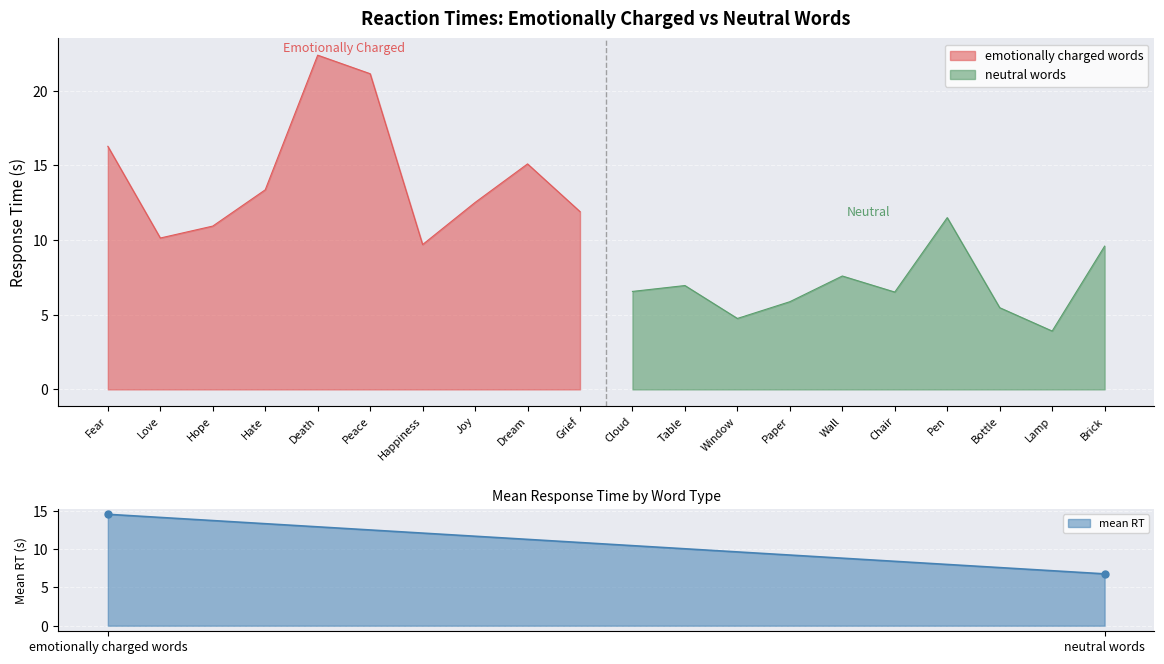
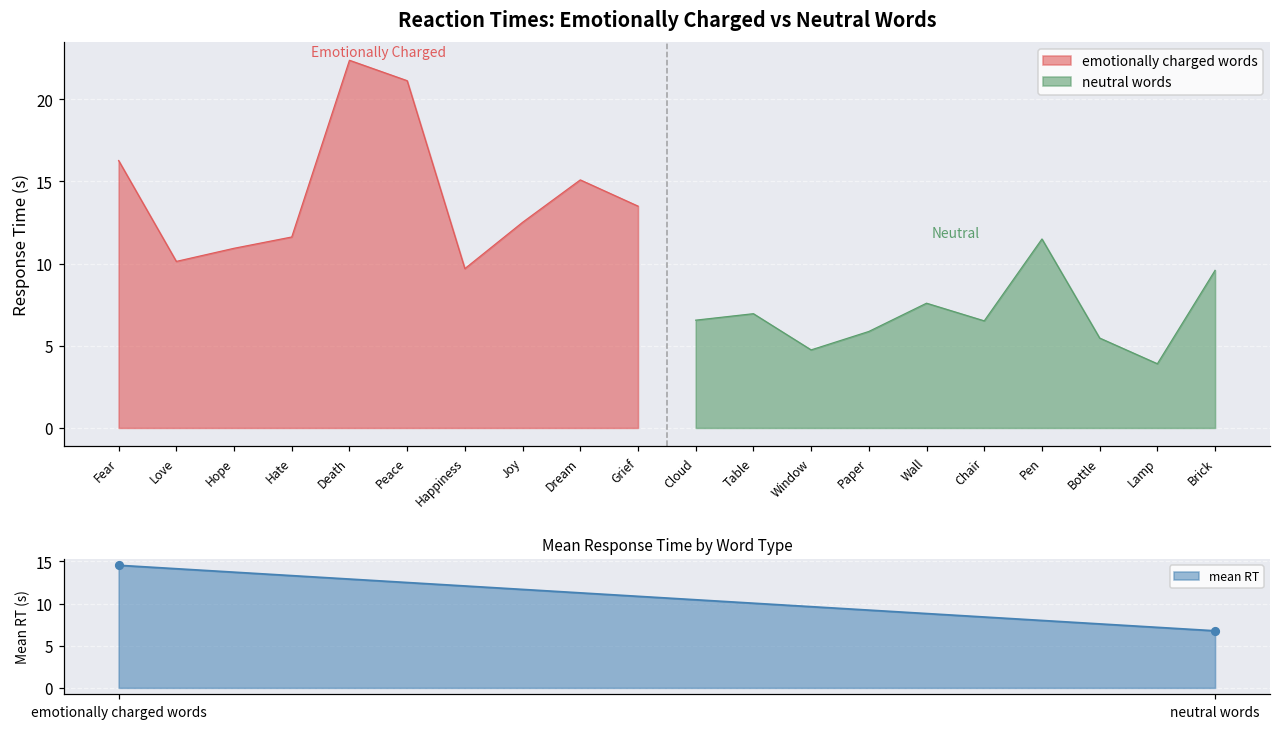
  {
    "Reaction Times: Emotionally Charged vs Neutral Words": {
      "emotionally charged words": {
        "Fear": 16.3,
        "Love": 10.1,
        "Hope": 10.9,
-       "Hate": 13.4,
+       "Hate": 11.6,
        "Death": 22.4,
        "Peace": 21.1,
        "Happiness": 9.7,
        "Joy": 12.5,
        "Dream": 15.1,
-       "Grief": 11.9
+       "Grief": 13.5
      },
      "neutral words": {
        "Cloud": 6.6,
        "Table": 7.0,
        "Window": 4.7,
        "Paper": 5.9,
        "Wall": 7.6,
        "Chair": 6.5,
        "Pen": 11.5,
        "Bottle": 5.5,
        "Lamp": 3.9,
        "Brick": 9.6
      }
    },
    "Mean Response Time by Word Type": {
      "emotionally charged words": 15,
      "neutral words": 7
    }
  }
